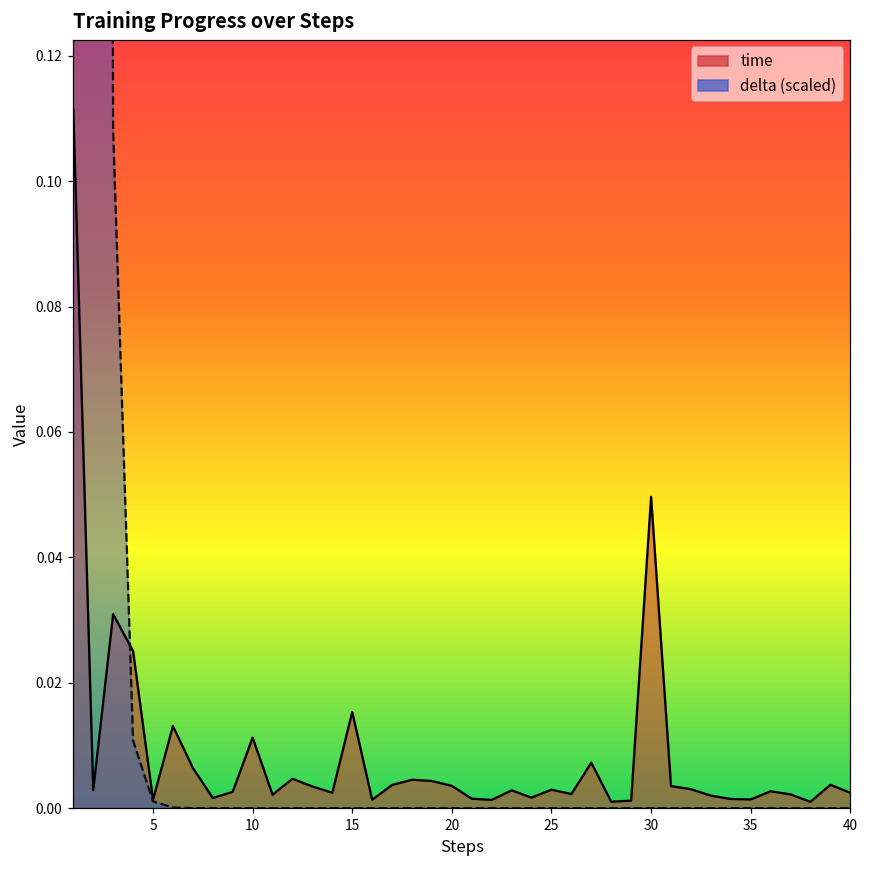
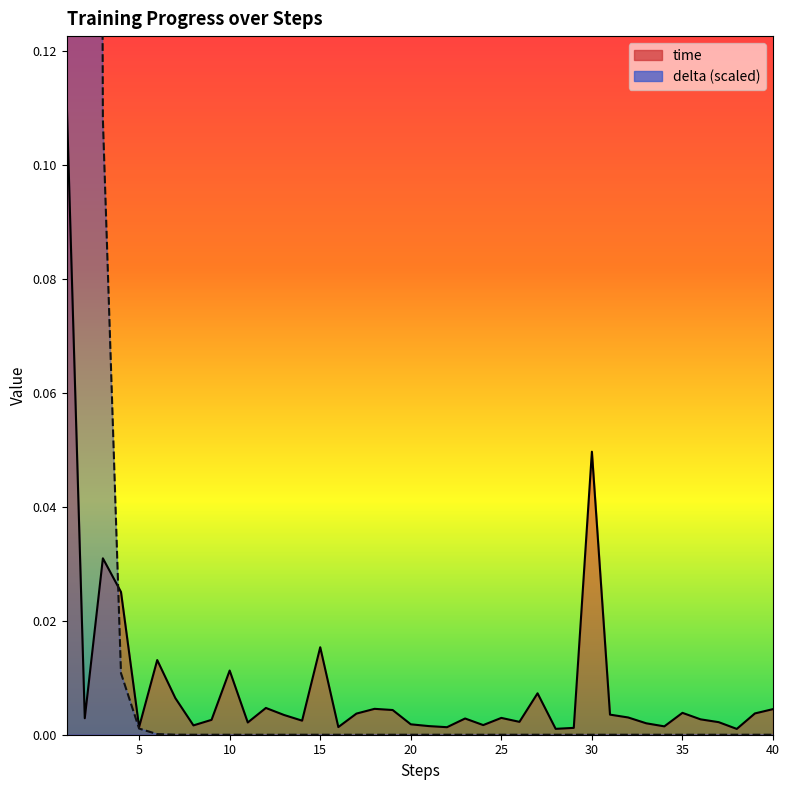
  {
    "time": {
      "10": 0.011,
      "15": 0.015,
-     "20": 0.004,
+     "20": 0.002,
      "25": 0.003,
      "30": 0.050,
-     "35": 0.001,
-     "40": 0.002
+     "35": 0.004,
+     "40": 0.004
    }
  }
